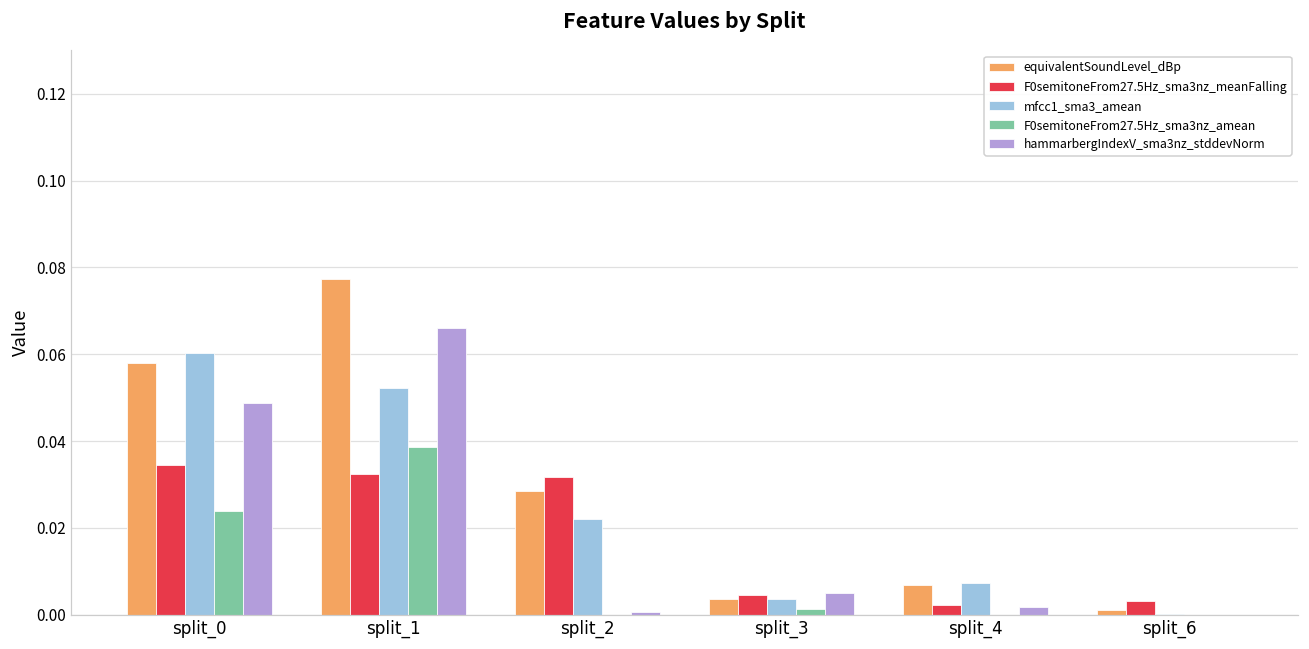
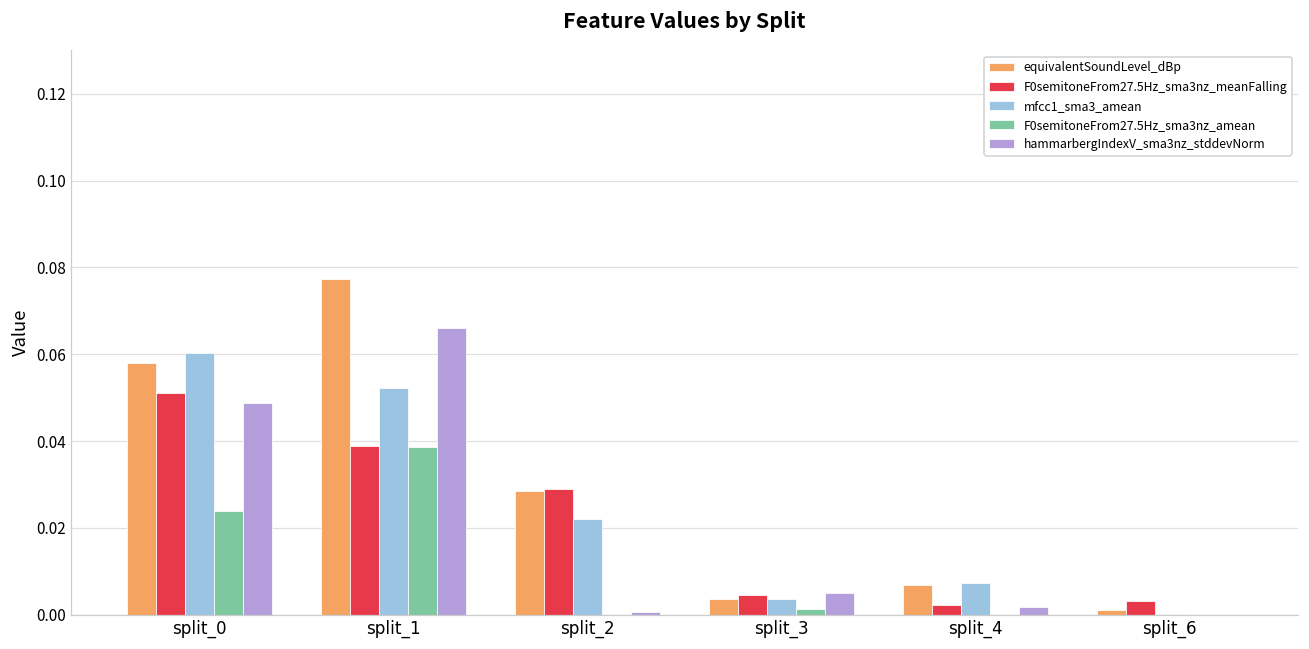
  {
    "equivalentSoundLevel_dBp": {
      "split_0": 0.058,
      "split_1": 0.077,
      "split_2": 0.029,
      "split_3": 0.004,
      "split_4": 0.007,
      "split_6": 0.001
    },
    "F0semitoneFrom27.5Hz_sma3nz_meanFalling": {
-     "split_0": 0.035,
-     "split_1": 0.033,
-     "split_2": 0.032,
+     "split_0": 0.051,
+     "split_1": 0.039,
+     "split_2": 0.029,
      "split_3": 0.004,
      "split_4": 0.002,
      "split_6": 0.003
    },
    "F0semitoneFrom27.5Hz_sma3nz_amean": {
      "split_0": 0.024,
      "split_1": 0.039,
      "split_2": 0.000,
      "split_3": 0.001,
      "split_4": 0.000
    }
  }
